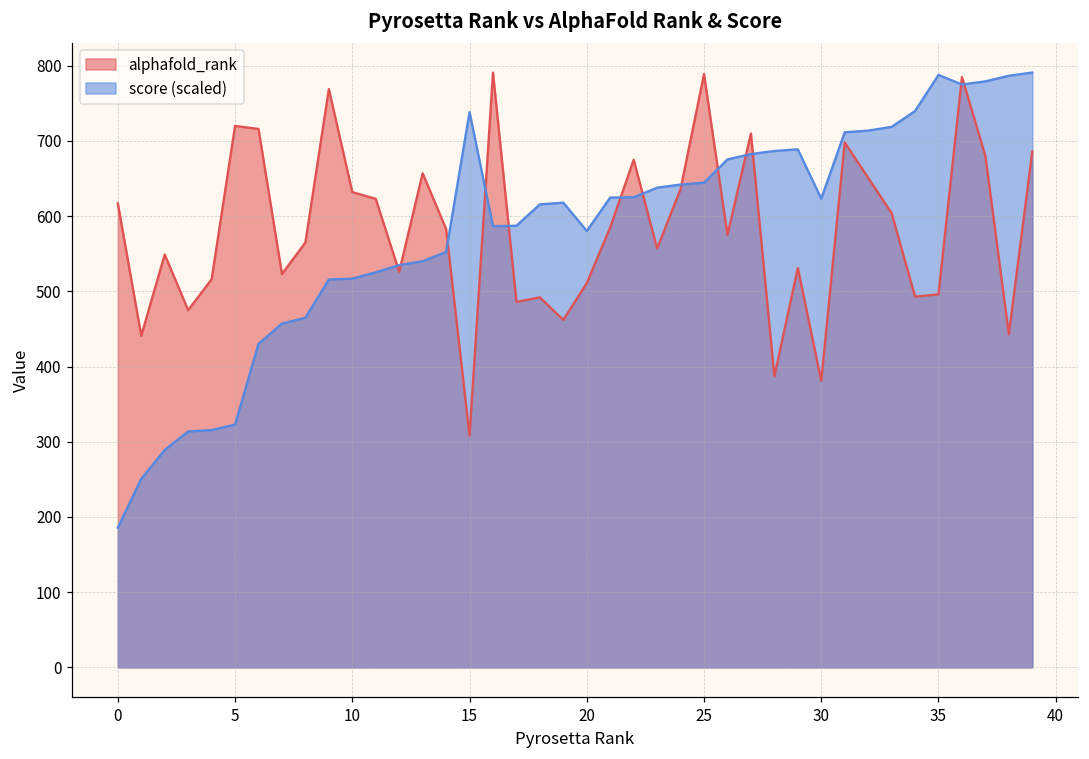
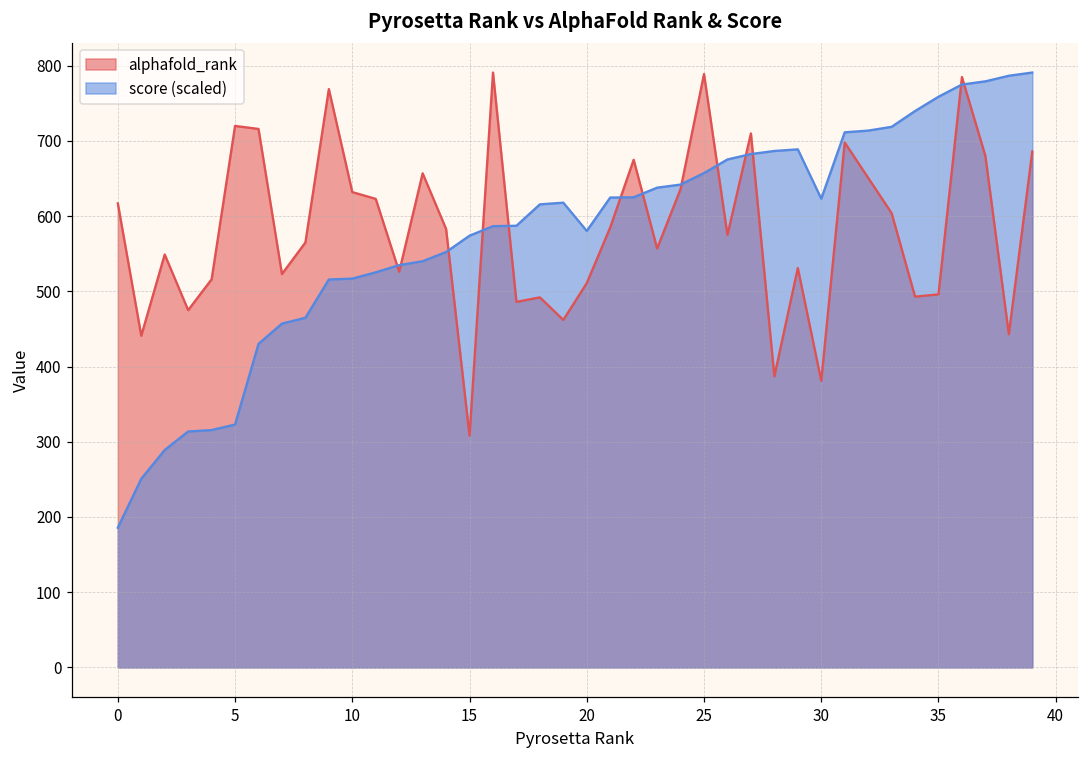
  {
    "alphafold_rank": {
      "0": 620,
      "5": 720,
      "10": 630,
      "15": 310,
      "20": 510,
      "25": 790,
      "30": 380,
      "35": 500
    },
    "score (scaled)": {
      "0": 190,
      "5": 320,
      "10": 520,
-     "15": 740,
+     "15": 570,
      "20": 580,
-     "25": 640,
+     "25": 660,
      "30": 620,
-     "35": 790
+     "35": 760
    }
  }
